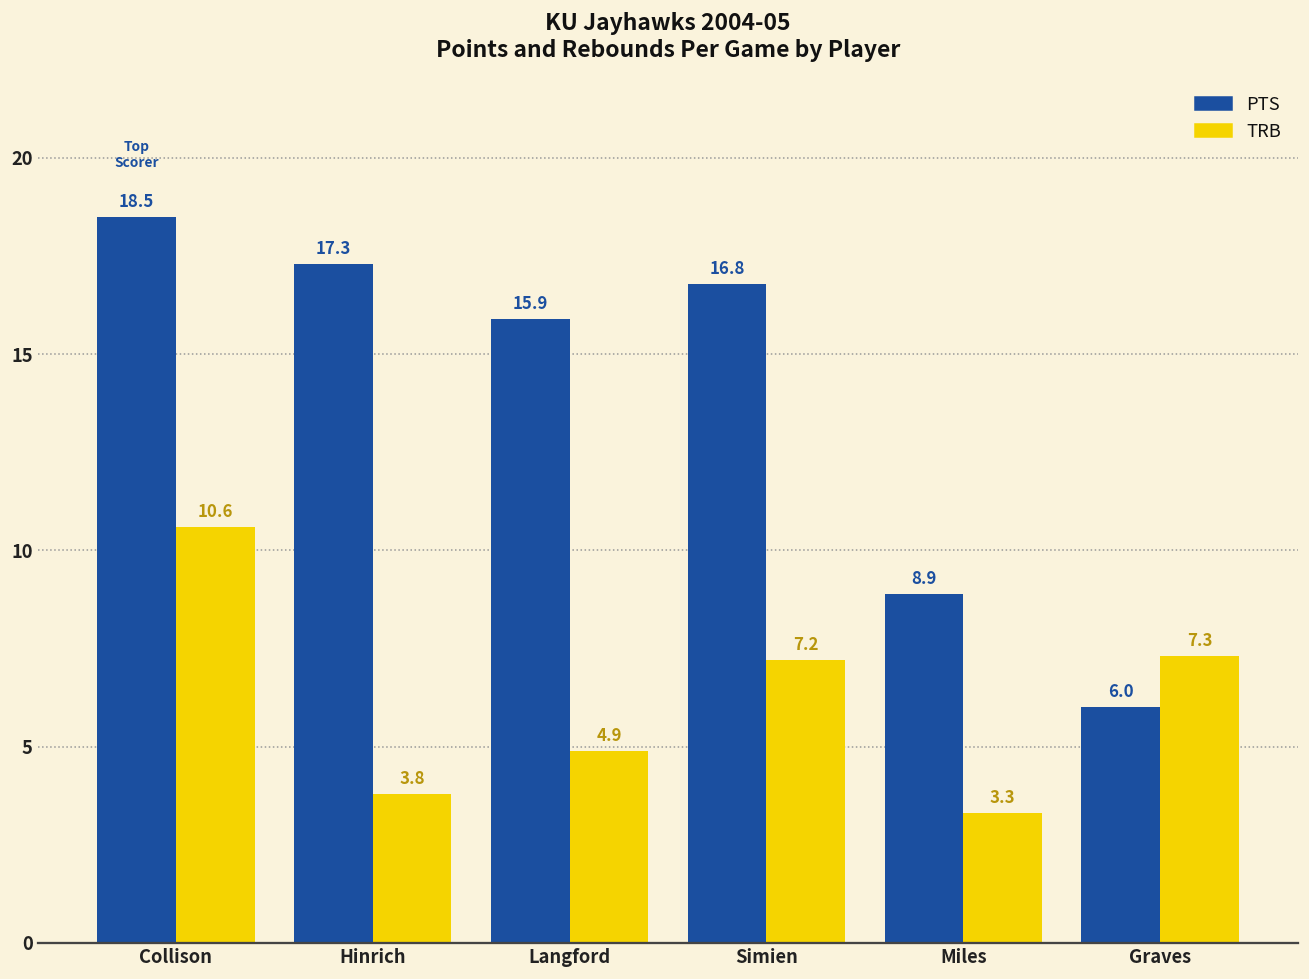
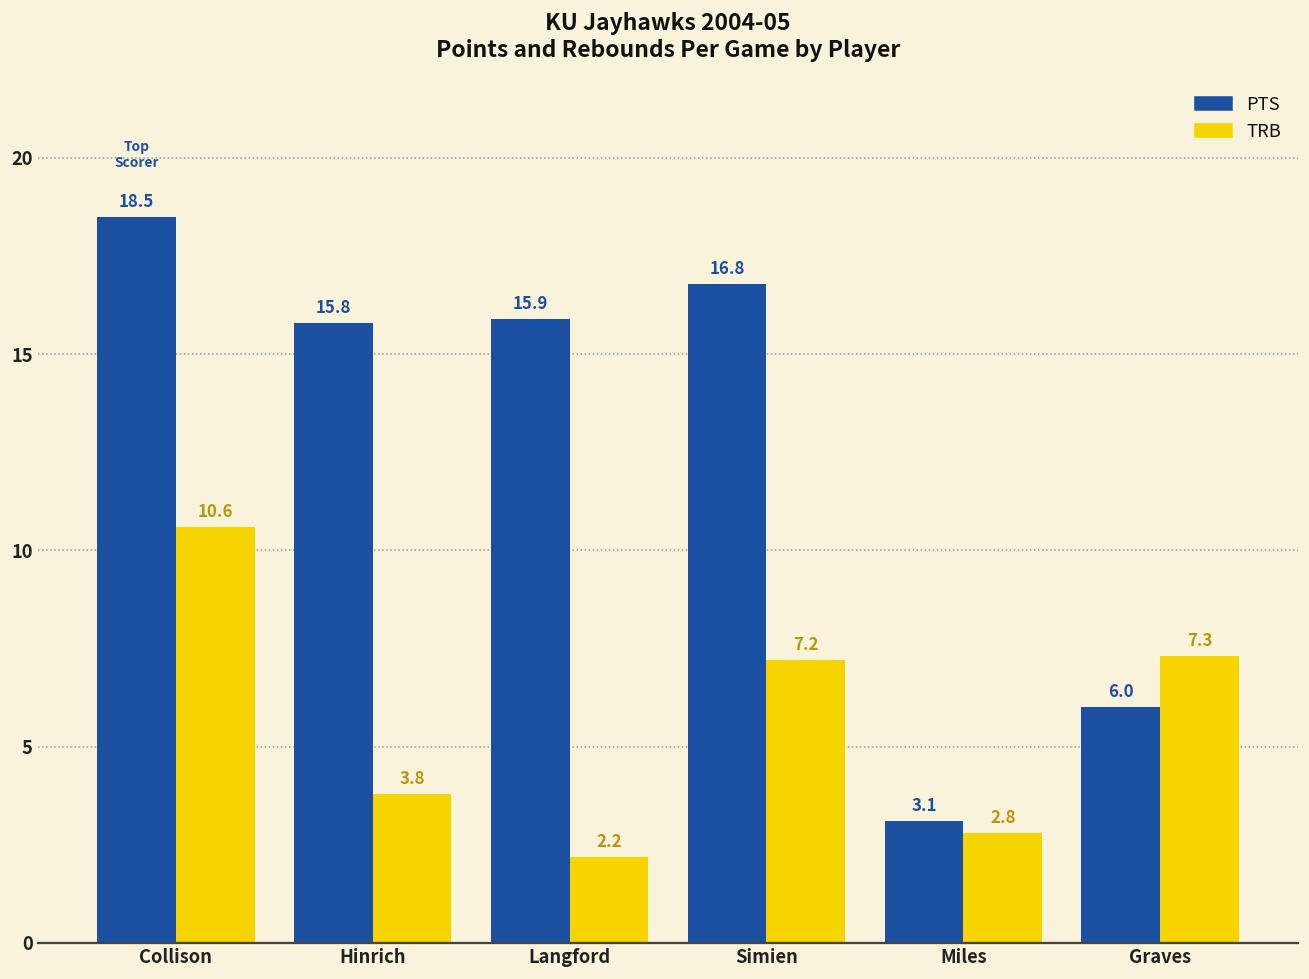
  {
    "PTS": {
      "Collison": 18.5,
-     "Hinrich": 17.3,
+     "Hinrich": 15.8,
      "Langford": 15.9,
      "Simien": 16.8,
-     "Miles": 8.9,
+     "Miles": 3.1,
      "Graves": 6.0
    },
    "TRB": {
      "Collison": 10.6,
      "Hinrich": 3.8,
-     "Langford": 4.9,
+     "Langford": 2.2,
      "Simien": 7.2,
-     "Miles": 3.3,
+     "Miles": 2.8,
      "Graves": 7.3
    }
  }
